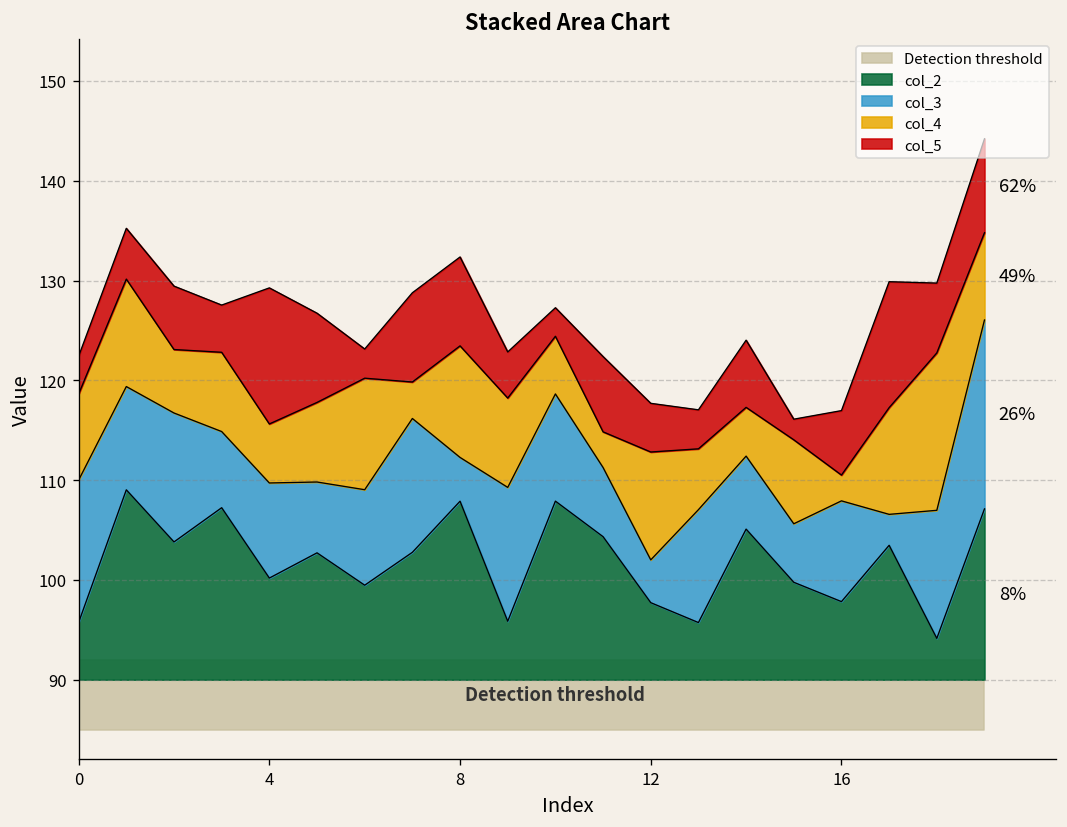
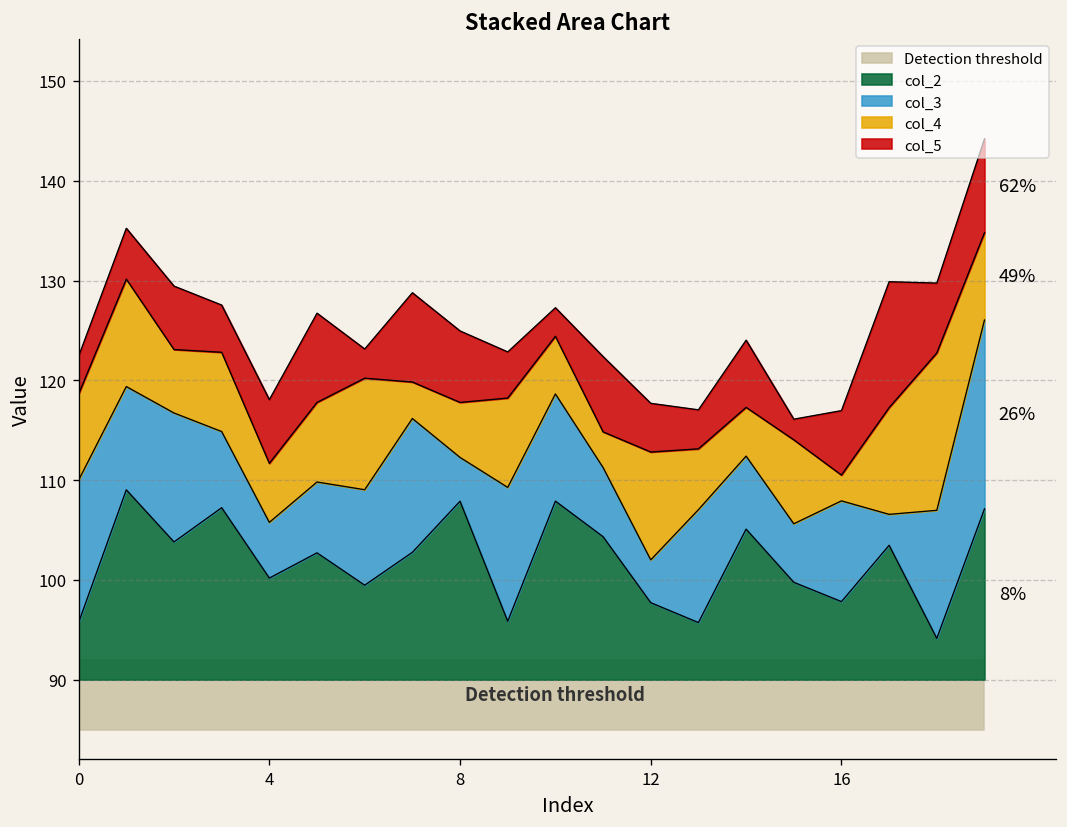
  {
    "Detection threshold": {
      "0": 92,
      "4": 92,
      "8": 92,
      "12": 92,
      "16": 92
    },
    "col_2": {
      "0": 96,
      "4": 100,
      "8": 108,
      "12": 98,
      "16": 98
    },
    "col_3": {
      "0": 14,
-     "4": 10,
+     "4": 6,
      "8": 4,
      "12": 4,
      "16": 10
    },
    "col_4": {
      "0": 9,
      "4": 6,
-     "8": 11,
+     "8": 6,
      "12": 11,
      "16": 3
    },
    "col_5": {
      "0": 4,
-     "4": 14,
-     "8": 9,
+     "4": 6,
+     "8": 7,
      "12": 5,
      "16": 6
    }
  }
